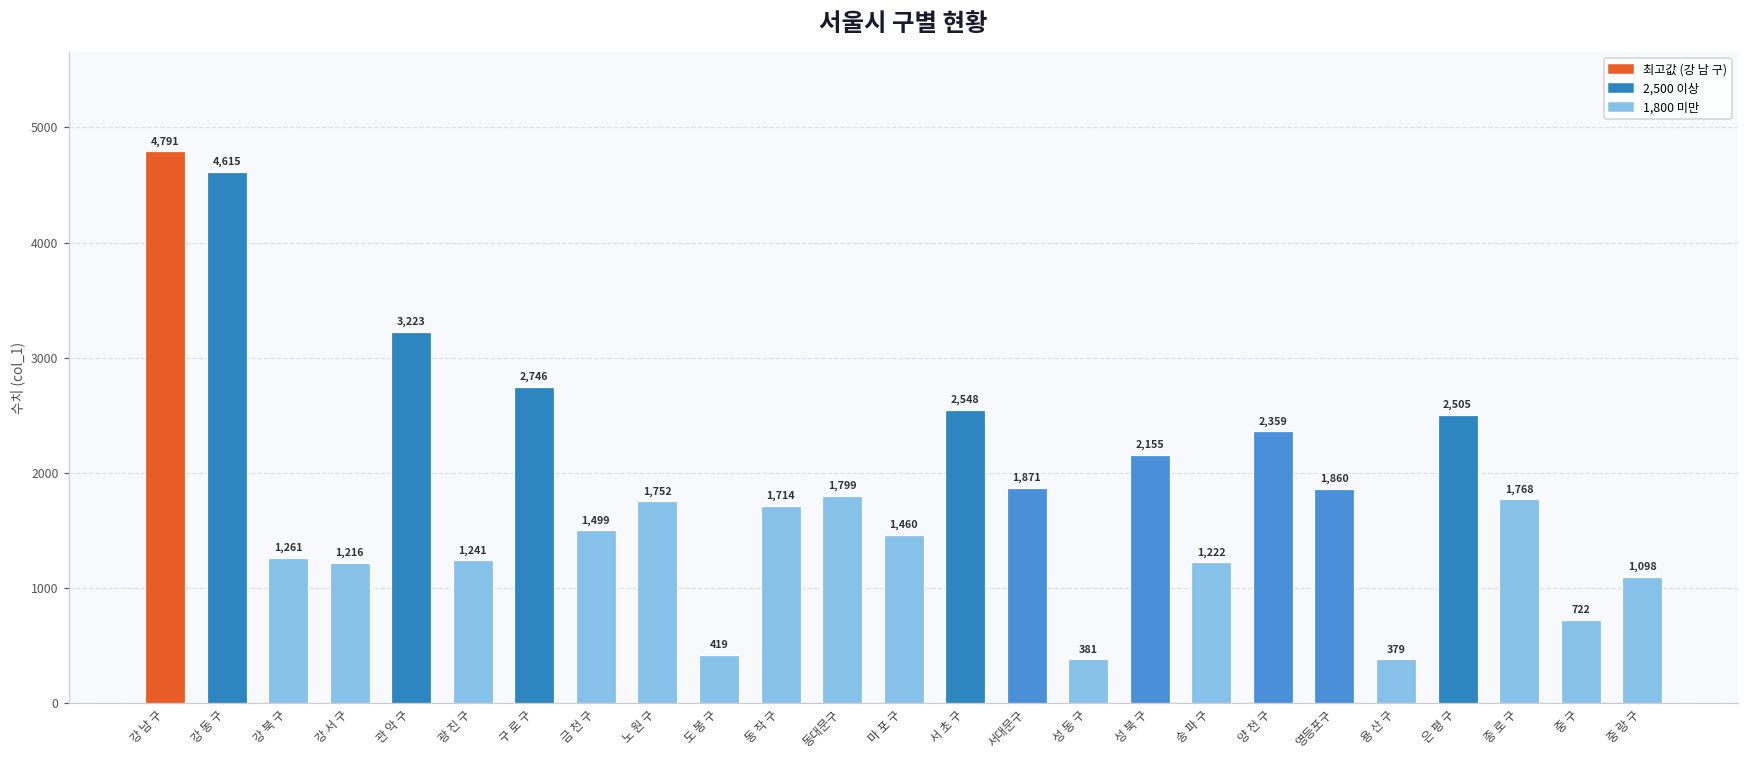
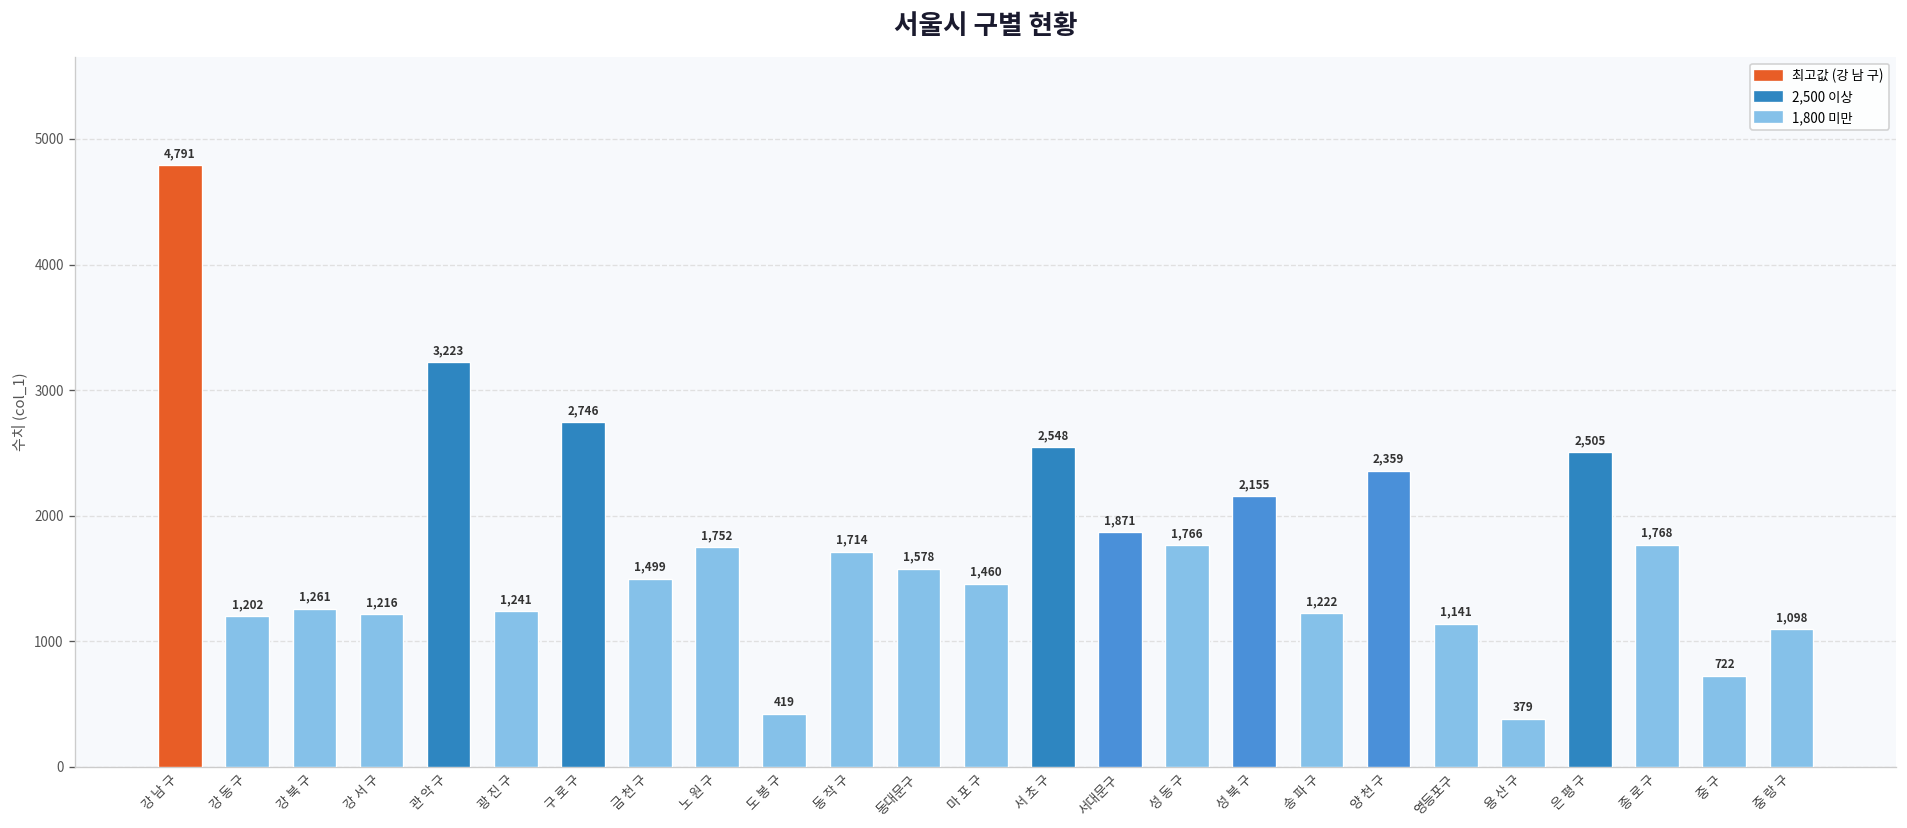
  {
    "강 남 구": "4,791",
-   "강 동 구": "4,615",
+   "강 동 구": "1,202",
    "강 북 구": "1,261",
    "강 서 구": "1,216",
    "관 악 구": "3,223",
    "광 진 구": "1,241",
    "구 로 구": "2,746",
    "금 천 구": "1,499",
    "노 원 구": "1,752",
    "도 봉 구": "419",
    "동 작 구": "1,714",
-   "동대문구": "1,799",
+   "동대문구": "1,578",
    "마 포 구": "1,460",
    "서 초 구": "2,548",
    "서대문구": "1,871",
-   "성 동 구": "381",
+   "성 동 구": "1,766",
    "성 북 구": "2,155",
    "송 파 구": "1,222",
    "양 천 구": "2,359",
-   "영등포구": "1,860",
+   "영등포구": "1,141",
    "용 산 구": "379",
    "은 평 구": "2,505",
    "종 로 구": "1,768",
    "중 구": "722",
    "중 랑 구": "1,098"
  }
